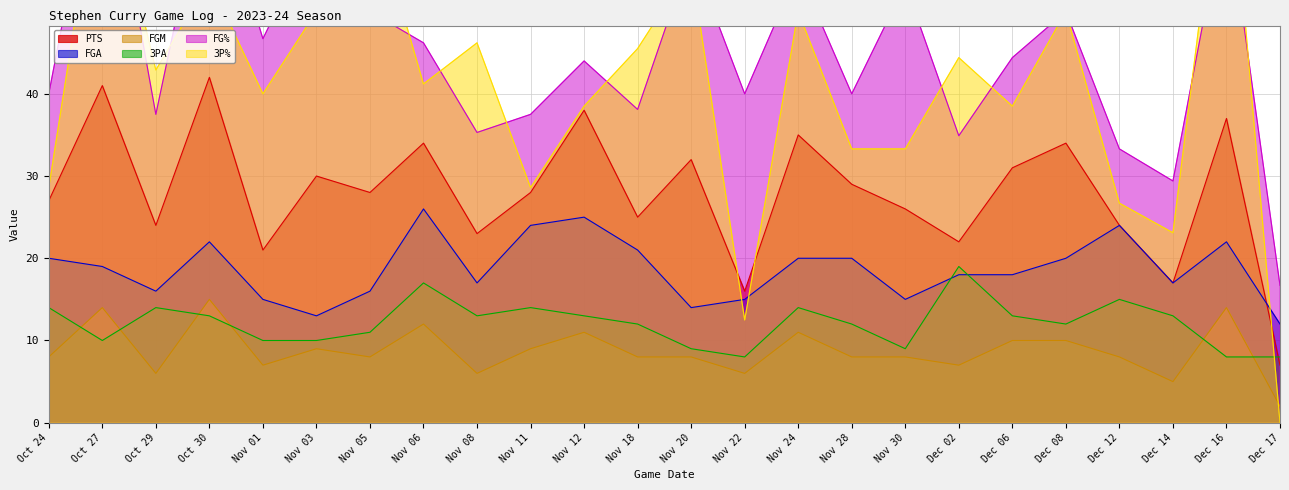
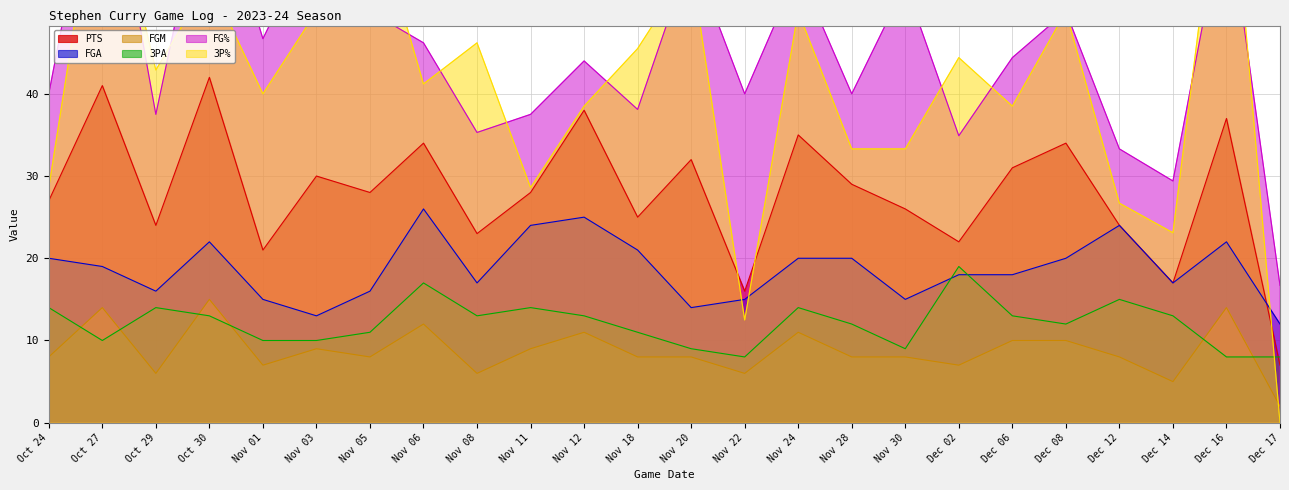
  {
    "PTS": {
      "Oct 24": 27,
      "Oct 27": 41,
      "Oct 29": 24,
      "Oct 30": 42,
      "Nov 01": 21,
      "Nov 03": 30,
      "Nov 05": 28,
      "Nov 06": 34,
      "Nov 08": 23,
      "Nov 11": 28,
      "Nov 12": 38,
      "Nov 18": 25,
      "Nov 20": 32,
      "Nov 22": 16,
      "Nov 24": 35,
      "Nov 28": 29,
      "Nov 30": 26,
      "Dec 02": 22,
      "Dec 06": 31,
      "Dec 08": 34,
      "Dec 16": 37,
      "Dec 17": 7
    },
    "FGA": {
      "Oct 24": 20,
      "Oct 27": 19,
      "Oct 29": 16,
      "Oct 30": 22,
      "Nov 01": 15,
      "Nov 03": 13,
      "Nov 05": 16,
      "Nov 06": 26,
      "Nov 08": 17,
      "Nov 11": 24,
      "Nov 12": 25,
      "Nov 18": 21,
      "Nov 20": 14,
      "Nov 22": 15,
      "Nov 24": 20,
      "Nov 28": 20,
      "Nov 30": 15,
      "Dec 02": 18,
      "Dec 06": 18,
      "Dec 08": 20,
      "Dec 16": 22,
      "Dec 17": 12
    },
    "FGM": {
      "Oct 24": 8,
      "Oct 27": 14,
      "Oct 29": 6,
      "Oct 30": 15,
      "Nov 01": 7,
      "Nov 03": 9,
      "Nov 05": 8,
      "Nov 06": 12,
      "Nov 08": 6,
      "Nov 11": 9,
      "Nov 12": 11,
      "Nov 18": 8,
      "Nov 20": 8,
      "Nov 22": 6,
      "Nov 24": 11,
      "Nov 28": 8,
      "Nov 30": 8,
      "Dec 02": 7,
      "Dec 06": 10,
      "Dec 08": 10,
      "Dec 12": 8,
      "Dec 14": 5,
      "Dec 16": 14,
      "Dec 17": 2
    },
    "3PA": {
      "Oct 24": 14,
      "Oct 27": 10,
      "Oct 29": 14,
      "Oct 30": 13,
      "Nov 01": 10,
      "Nov 03": 10,
      "Nov 05": 11,
      "Nov 06": 17,
      "Nov 08": 13,
      "Nov 11": 14,
      "Nov 12": 13,
-     "Nov 18": 12,
+     "Nov 18": 11,
      "Nov 20": 9,
      "Nov 22": 8,
      "Nov 24": 14,
      "Nov 28": 12,
      "Nov 30": 9,
      "Dec 02": 19,
      "Dec 06": 13,
      "Dec 08": 12,
      "Dec 12": 15,
      "Dec 14": 13,
      "Dec 16": 8,
      "Dec 17": 8
    },
    "FG%": {
      "Oct 24": 40,
      "Oct 29": 38,
      "Nov 01": 47,
      "Nov 06": 46,
      "Nov 08": 35,
      "Nov 11": 38,
      "Nov 12": 44,
      "Nov 18": 38,
      "Nov 22": 40,
      "Nov 28": 40,
      "Dec 02": 35,
      "Dec 06": 44,
      "Dec 12": 33,
      "Dec 14": 29,
      "Dec 17": 17
    },
    "3P%": {
      "Oct 24": 29,
      "Oct 29": 43,
      "Nov 01": 40,
      "Nov 06": 41,
      "Nov 08": 46,
      "Nov 11": 29,
      "Nov 12": 39,
      "Nov 18": 46,
      "Nov 22": 13,
      "Nov 28": 33,
      "Nov 30": 33,
      "Dec 02": 44,
      "Dec 06": 39,
      "Dec 12": 27,
      "Dec 14": 23,
      "Dec 17": 0
    }
  }
